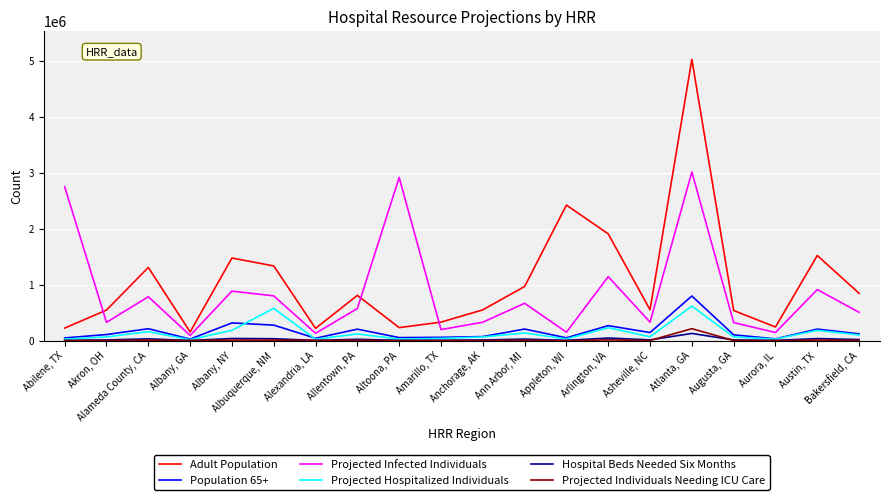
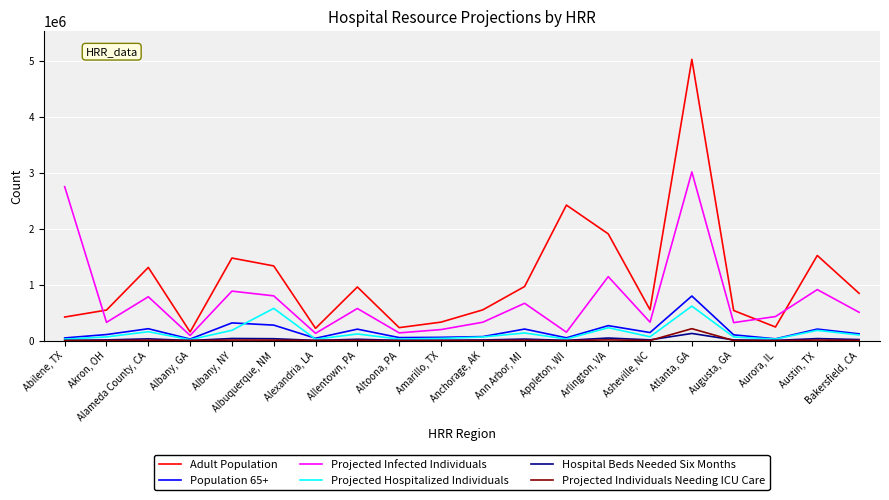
  {
    "Adult Population": {
-     "Abilene, TX": 200000,
+     "Abilene, TX": 400000,
      "Akron, OH": 500000,
      "Alameda County, CA": 1300000,
      "Albany, GA": 200000,
      "Albany, NY": 1500000,
      "Albuquerque, NM": 1300000,
      "Alexandria, LA": 200000,
-     "Allentown, PA": 800000,
+     "Allentown, PA": 1000000,
      "Altoona, PA": 200000,
      "Amarillo, TX": 300000,
      "Anchorage, AK": 600000,
      "Ann Arbor, MI": 1000000,
      "Appleton, WI": 2400000,
      "Arlington, VA": 1900000,
      "Asheville, NC": 600000,
      "Atlanta, GA": 5000000,
      "Augusta, GA": 500000,
      "Aurora, IL": 200000,
      "Austin, TX": 1500000,
      "Bakersfield, CA": 800000
    },
    "Population 65+": {
      "Alameda County, CA": 200000,
      "Albany, NY": 300000,
      "Albuquerque, NM": 300000,
      "Allentown, PA": 200000,
      "Ann Arbor, MI": 200000,
      "Asheville, NC": 100000,
      "Atlanta, GA": 800000
    },
    "Projected Infected Individuals": {
      "Abilene, TX": 2800000,
      "Akron, OH": 300000,
      "Alameda County, CA": 800000,
      "Albany, GA": 100000,
      "Albany, NY": 900000,
      "Albuquerque, NM": 800000,
      "Alexandria, LA": 100000,
      "Allentown, PA": 600000,
-     "Altoona, PA": 2900000,
+     "Altoona, PA": 100000,
      "Amarillo, TX": 200000,
      "Anchorage, AK": 300000,
      "Ann Arbor, MI": 700000,
      "Appleton, WI": 200000,
      "Arlington, VA": 1100000,
      "Asheville, NC": 300000,
      "Atlanta, GA": 3000000,
      "Augusta, GA": 300000,
-     "Aurora, IL": 100000,
+     "Aurora, IL": 400000,
      "Austin, TX": 900000,
      "Bakersfield, CA": 500000
    },
    "Projected Hospitalized Individuals": {
      "Alameda County, CA": 200000,
      "Albany, NY": 200000,
      "Albuquerque, NM": 600000,
      "Allentown, PA": 100000,
      "Ann Arbor, MI": 100000,
      "Asheville, NC": 100000,
      "Atlanta, GA": 600000
    },
    "Hospital Beds Needed Six Months": {
      "Atlanta, GA": 100000
    },
    "Projected Individuals Needing ICU Care": {
      "Atlanta, GA": 200000
    }
  }
